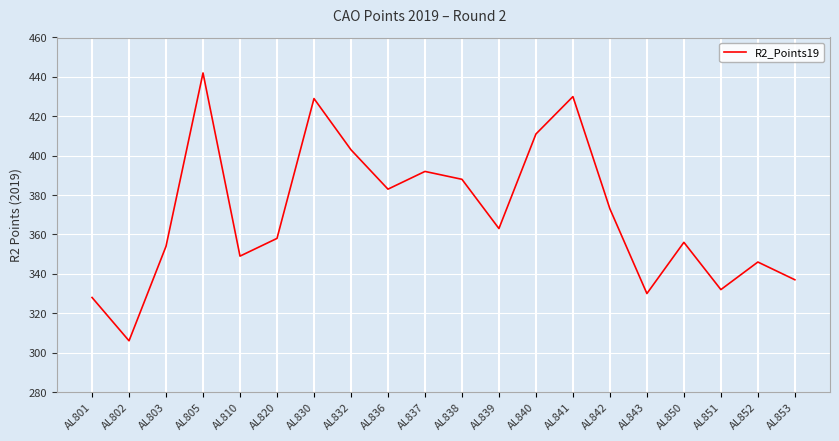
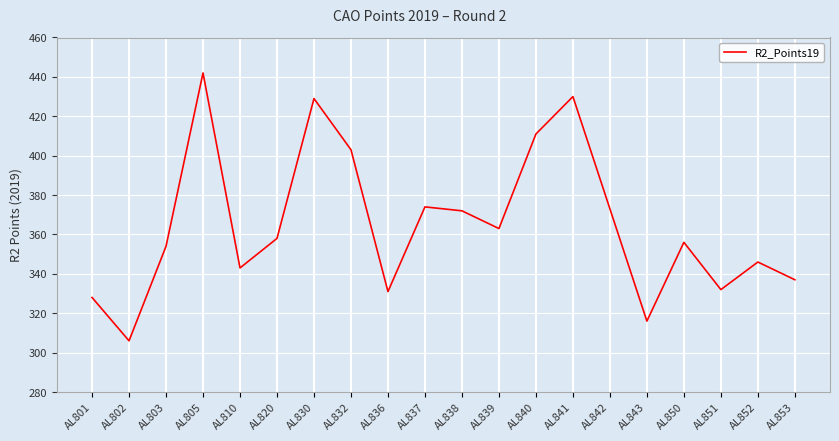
  {
    "AL801": 328,
    "AL802": 306,
    "AL803": 354,
    "AL805": 442,
-   "AL810": 349,
+   "AL810": 343,
    "AL820": 358,
    "AL830": 429,
    "AL832": 403,
-   "AL836": 383,
-   "AL837": 392,
-   "AL838": 388,
+   "AL836": 331,
+   "AL837": 374,
+   "AL838": 372,
    "AL839": 363,
    "AL840": 411,
    "AL841": 430,
    "AL842": 373,
-   "AL843": 330,
+   "AL843": 316,
    "AL850": 356,
    "AL851": 332,
    "AL852": 346,
    "AL853": 337
  }
